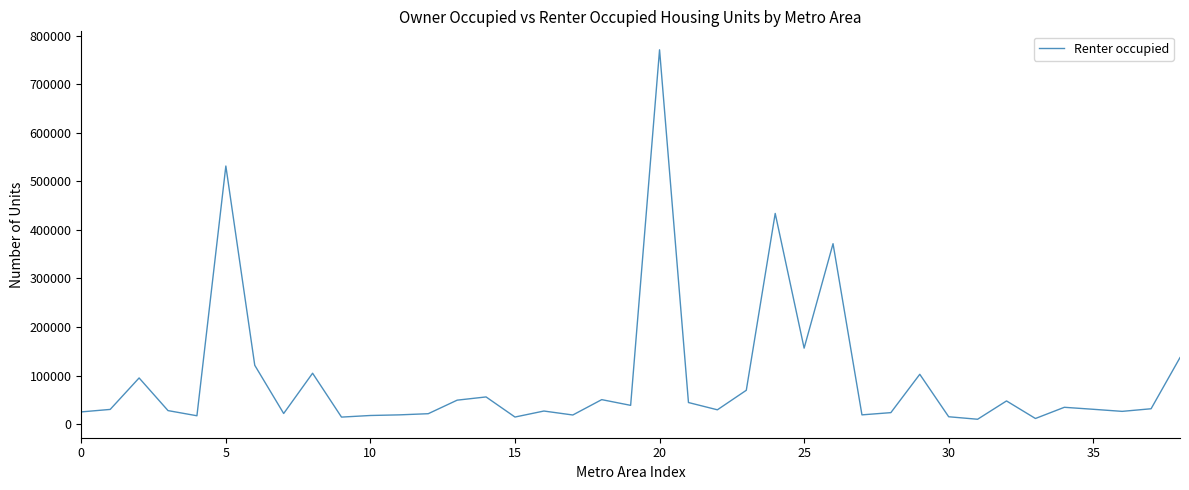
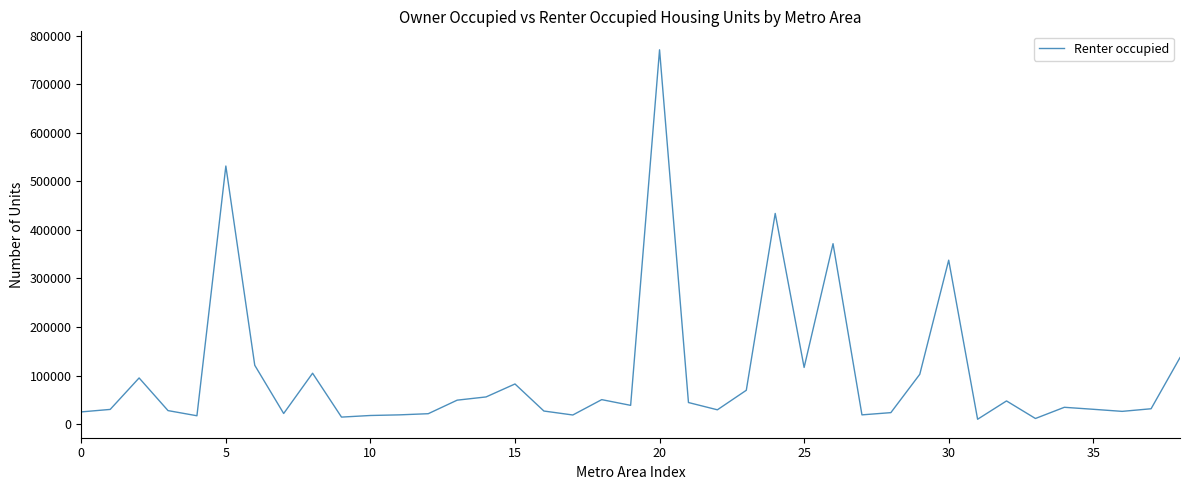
  {
    "0": 30000,
    "5": 530000,
    "10": 20000,
-   "15": 10000,
+   "15": 80000,
    "20": 770000,
-   "25": 160000,
-   "30": 20000,
+   "25": 120000,
+   "30": 340000,
    "35": 30000
  }
